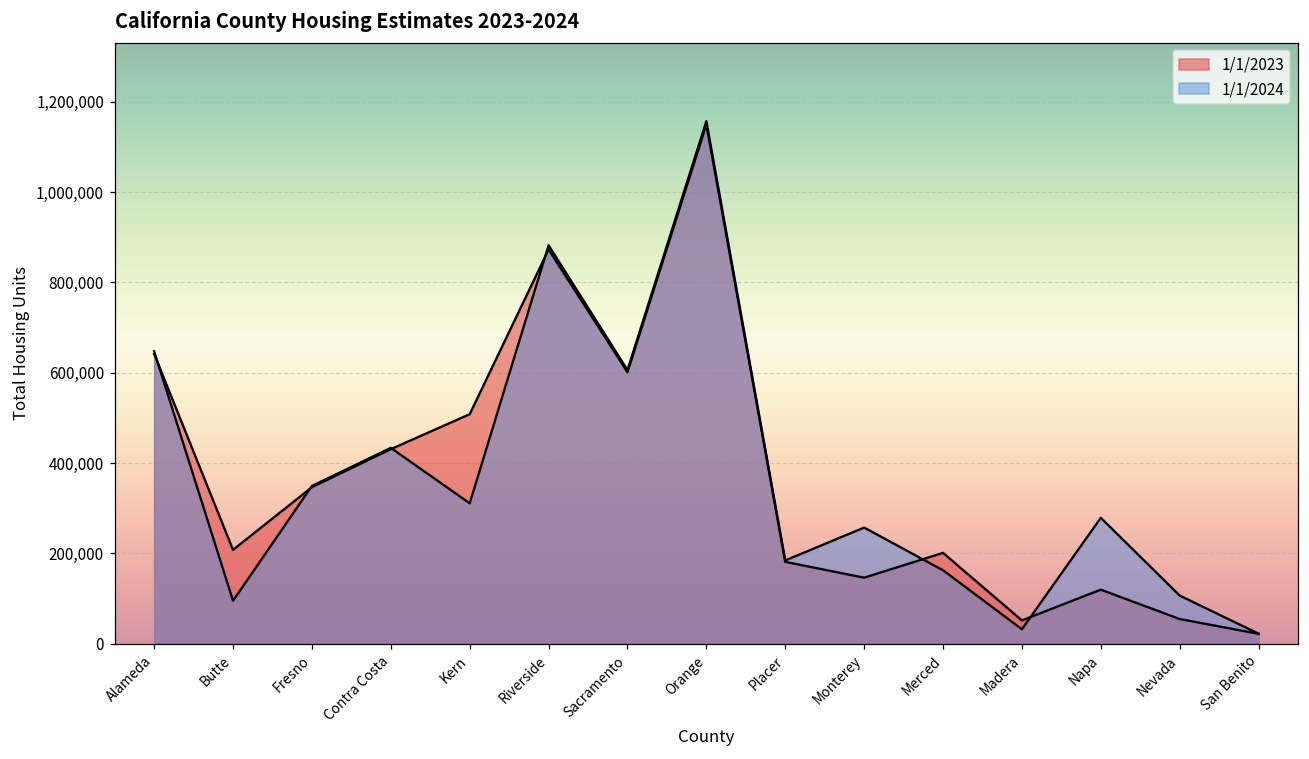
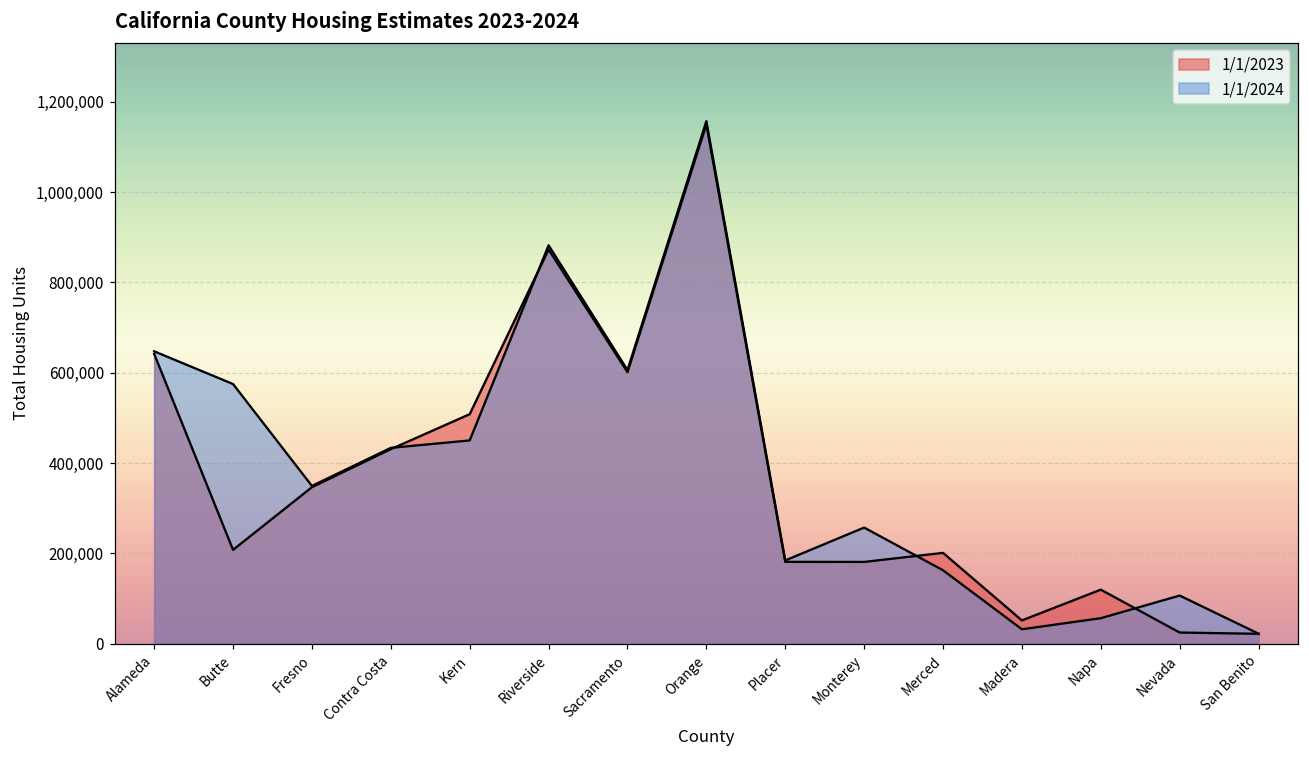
  {
    "1/1/2023": {
      "Butte": "210,000",
      "Kern": "510,000",
      "Riverside": "870,000",
      "Orange": "1,150,000",
-     "Monterey": "150,000",
+     "Monterey": "180,000",
      "Merced": "200,000",
      "Madera": "50,000",
      "Napa": "120,000",
-     "Nevada": "50,000"
+     "Nevada": "20,000"
    },
    "1/1/2024": {
-     "Butte": "90,000",
-     "Kern": "310,000",
+     "Butte": "570,000",
+     "Kern": "450,000",
      "Riverside": "880,000",
      "Orange": "1,160,000",
      "Monterey": "260,000",
      "Merced": "160,000",
      "Madera": "30,000",
-     "Napa": "280,000",
+     "Napa": "60,000",
      "Nevada": "110,000"
    }
  }
